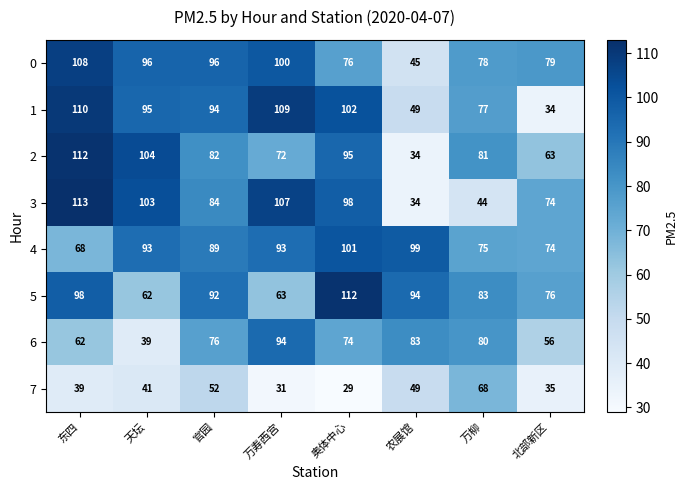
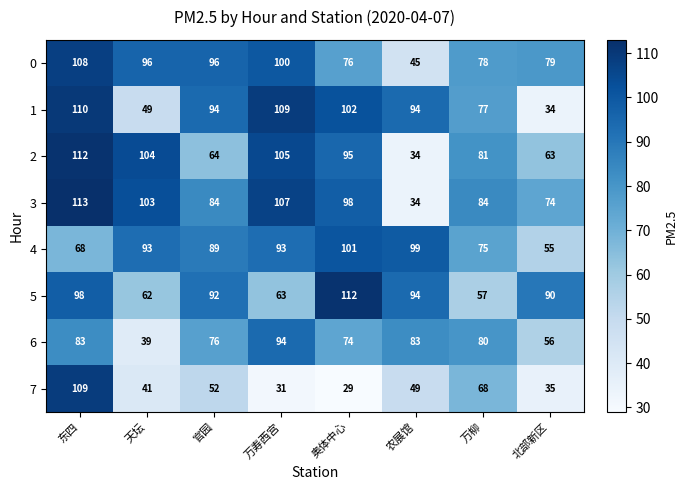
  {
    "0": {
      "东四": 108,
      "天坛": 96,
      "官园": 96,
      "万寿西宫": 100,
      "奥体中心": 76,
      "农展馆": 45,
      "万柳": 78,
      "北部新区": 79
    },
    "1": {
      "东四": 110,
-     "天坛": 95,
+     "天坛": 49,
      "官园": 94,
      "万寿西宫": 109,
      "奥体中心": 102,
-     "农展馆": 49,
+     "农展馆": 94,
      "万柳": 77,
      "北部新区": 34
    },
    "2": {
      "东四": 112,
      "天坛": 104,
-     "官园": 82,
-     "万寿西宫": 72,
+     "官园": 64,
+     "万寿西宫": 105,
      "奥体中心": 95,
      "农展馆": 34,
      "万柳": 81,
      "北部新区": 63
    },
    "3": {
      "东四": 113,
      "天坛": 103,
      "官园": 84,
      "万寿西宫": 107,
      "奥体中心": 98,
      "农展馆": 34,
-     "万柳": 44,
+     "万柳": 84,
      "北部新区": 74
    },
    "4": {
      "东四": 68,
      "天坛": 93,
      "官园": 89,
      "万寿西宫": 93,
      "奥体中心": 101,
      "农展馆": 99,
      "万柳": 75,
-     "北部新区": 74
+     "北部新区": 55
    },
    "5": {
      "东四": 98,
      "天坛": 62,
      "官园": 92,
      "万寿西宫": 63,
      "奥体中心": 112,
      "农展馆": 94,
-     "万柳": 83,
-     "北部新区": 76
+     "万柳": 57,
+     "北部新区": 90
    },
    "6": {
-     "东四": 62,
+     "东四": 83,
      "天坛": 39,
      "官园": 76,
      "万寿西宫": 94,
      "奥体中心": 74,
      "农展馆": 83,
      "万柳": 80,
      "北部新区": 56
    },
    "7": {
-     "东四": 39,
+     "东四": 109,
      "天坛": 41,
      "官园": 52,
      "万寿西宫": 31,
      "奥体中心": 29,
      "农展馆": 49,
      "万柳": 68,
      "北部新区": 35
    }
  }
